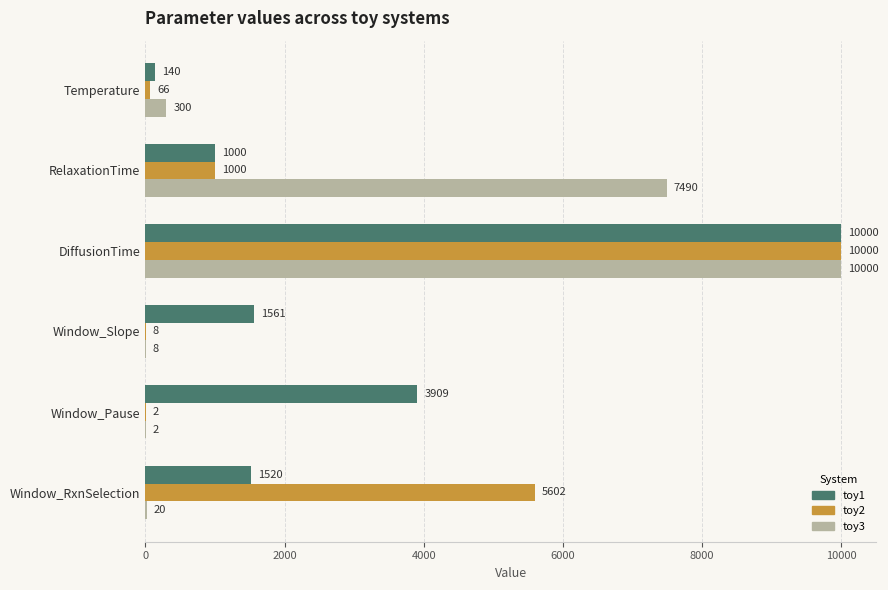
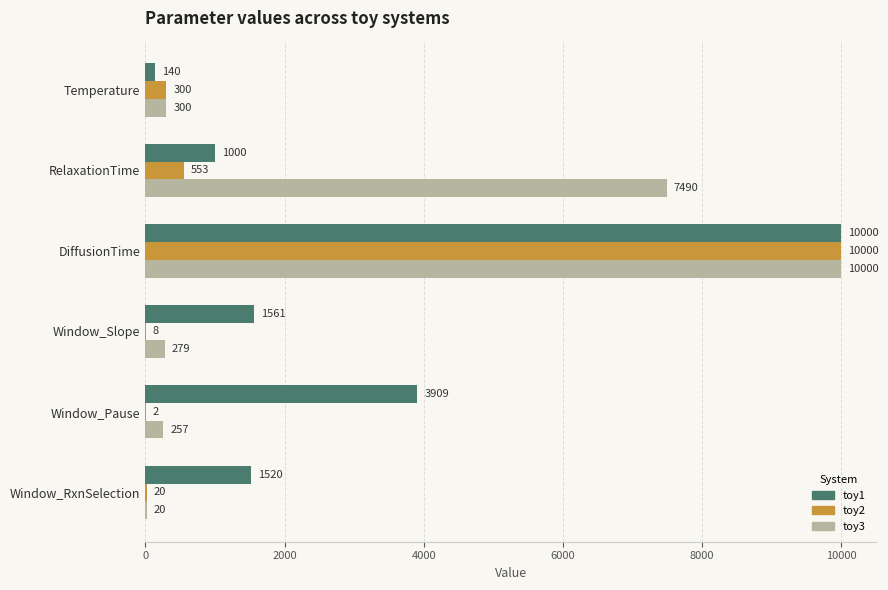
  {
    "toy1": {
      "Temperature": 140,
      "RelaxationTime": 1000,
      "DiffusionTime": 10000,
      "Window_Slope": 1561,
      "Window_Pause": 3909,
      "Window_RxnSelection": 1520
    },
    "toy2": {
-     "Temperature": 66,
-     "RelaxationTime": 1000,
+     "Temperature": 300,
+     "RelaxationTime": 553,
      "DiffusionTime": 10000,
      "Window_Slope": 8,
      "Window_Pause": 2,
-     "Window_RxnSelection": 5602
+     "Window_RxnSelection": 20
    },
    "toy3": {
      "Temperature": 300,
      "RelaxationTime": 7490,
      "DiffusionTime": 10000,
-     "Window_Slope": 8,
-     "Window_Pause": 2,
+     "Window_Slope": 279,
+     "Window_Pause": 257,
      "Window_RxnSelection": 20
    }
  }
